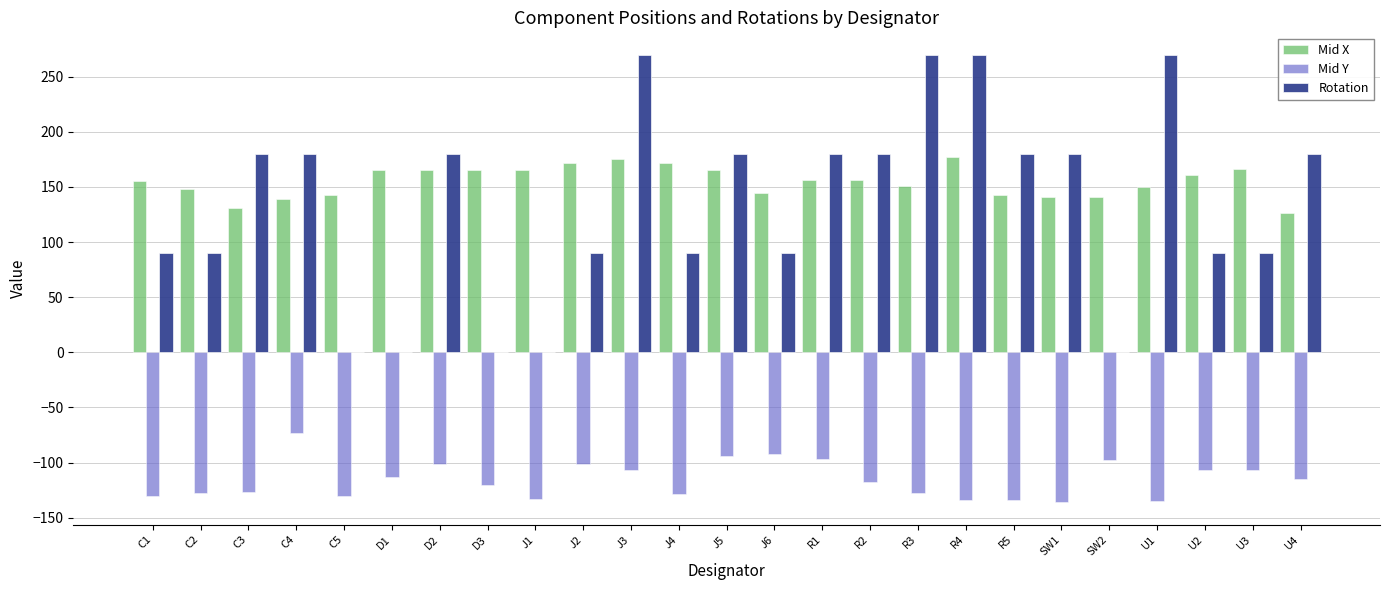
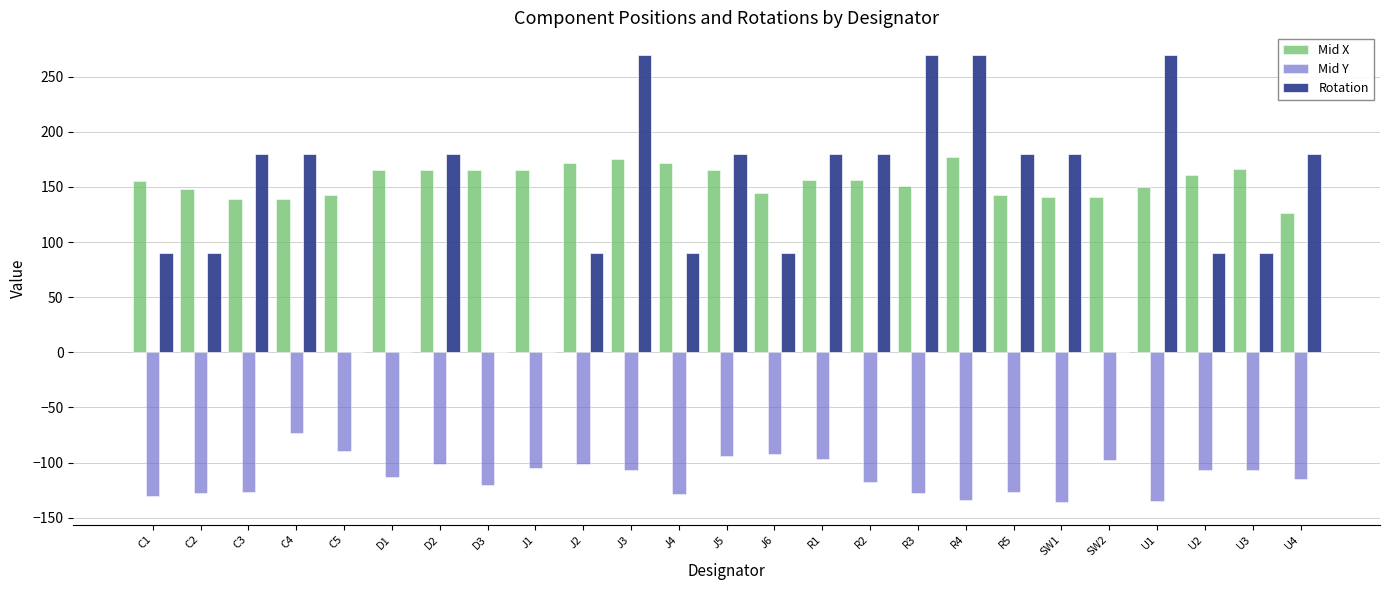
  {
    "Mid X": {
      "C1": 155,
      "C2": 148,
-     "C3": 131,
+     "C3": 139,
      "C4": 139,
      "C5": 143,
      "D1": 165,
      "D2": 165,
      "D3": 165,
      "J1": 165,
      "J2": 172,
      "J3": 175,
      "J4": 172,
      "J5": 166,
      "J6": 144,
      "R1": 156,
      "R2": 156,
      "R3": 151,
      "R4": 177,
      "R5": 143,
      "SW1": 141,
      "SW2": 141,
      "U1": 150,
      "U2": 161,
      "U3": 166,
      "U4": 126
    },
    "Mid Y": {
      "C1": -130,
      "C2": -128,
      "C3": -127,
      "C4": -74,
-     "C5": -130,
+     "C5": -90,
      "D1": -113,
      "D2": -101,
      "D3": -120,
-     "J1": -133,
+     "J1": -105,
      "J2": -101,
      "J3": -107,
      "J4": -129,
      "J5": -94,
      "J6": -92,
      "R1": -97,
      "R2": -118,
      "R3": -128,
      "R4": -134,
-     "R5": -134,
+     "R5": -127,
      "SW1": -136,
      "SW2": -98,
      "U1": -135,
      "U2": -107,
      "U3": -107,
      "U4": -115
    },
    "Rotation": {
      "C1": 90,
      "C2": 90,
      "C3": 180,
      "C4": 180,
      "C5": 0,
      "D1": 0,
      "D2": 180,
      "D3": 0,
      "J1": 0,
      "J2": 90,
      "J3": 270,
      "J4": 90,
      "J5": 180,
      "J6": 90,
      "R1": 180,
      "R2": 180,
      "R3": 270,
      "R4": 270,
      "R5": 180,
      "SW1": 180,
      "SW2": 0,
      "U1": 270,
      "U2": 90,
      "U3": 90,
      "U4": 180
    }
  }
